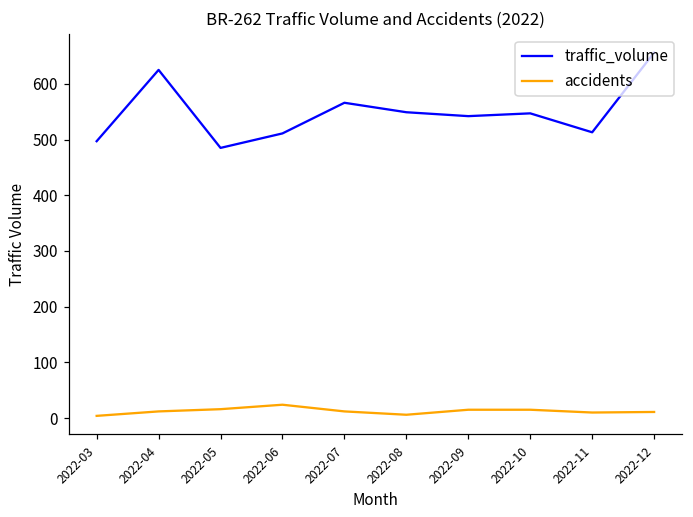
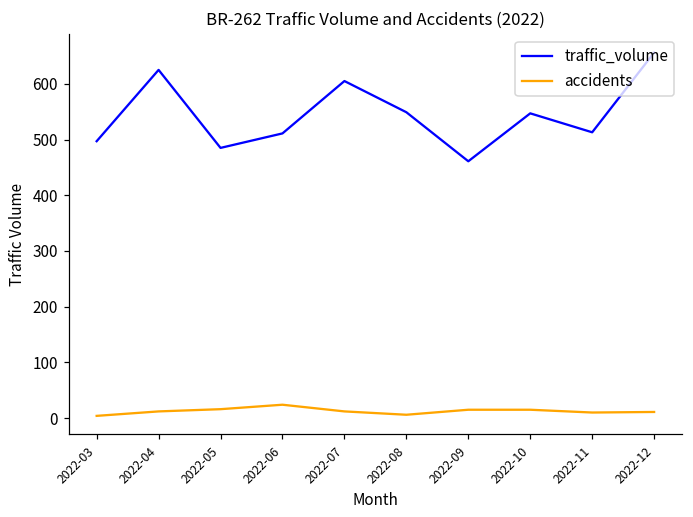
  {
    "traffic_volume": {
      "2022-03": 500,
      "2022-04": 630,
      "2022-05": 490,
      "2022-06": 510,
-     "2022-07": 570,
+     "2022-07": 610,
      "2022-08": 550,
-     "2022-09": 540,
+     "2022-09": 460,
      "2022-10": 550,
      "2022-11": 510
    },
    "accidents": {
      "2022-03": 0,
      "2022-04": 10,
      "2022-05": 20,
      "2022-06": 20,
      "2022-07": 10,
      "2022-08": 10,
      "2022-09": 20,
      "2022-10": 20,
      "2022-11": 10,
      "2022-12": 10
    }
  }
